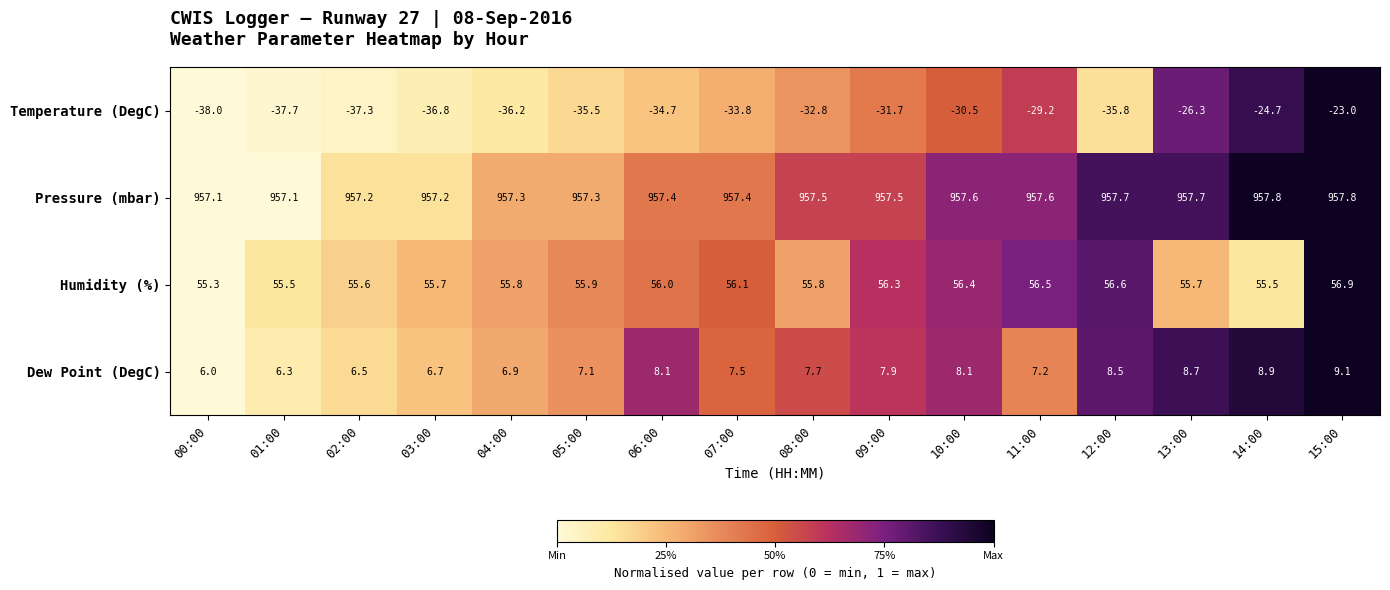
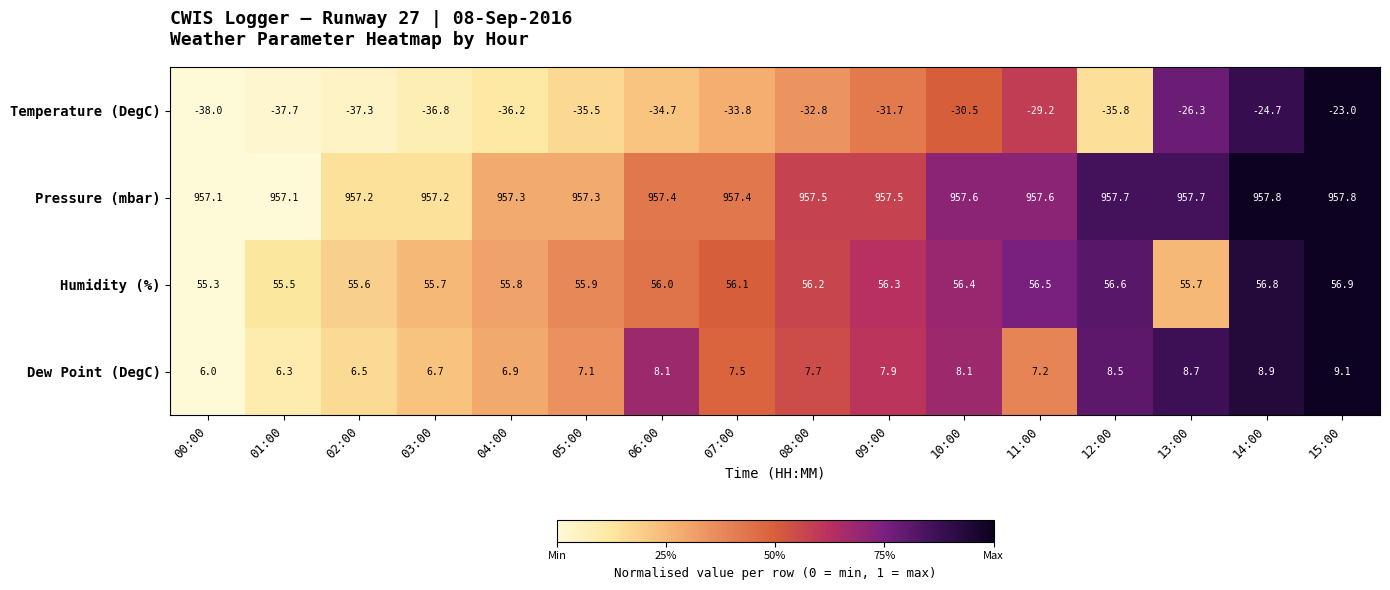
  {
    "Temperature (DegC)": {
      "00:00": -38.0,
      "01:00": -37.7,
      "02:00": -37.3,
      "03:00": -36.8,
      "04:00": -36.2,
      "05:00": -35.5,
      "06:00": -34.7,
      "07:00": -33.8,
      "08:00": -32.8,
      "09:00": -31.7,
      "10:00": -30.5,
      "11:00": -29.2,
      "12:00": -35.8,
      "13:00": -26.3,
      "14:00": -24.7,
      "15:00": -23.0
    },
    "Pressure (mbar)": {
      "00:00": 957.1,
      "01:00": 957.1,
      "02:00": 957.2,
      "03:00": 957.2,
      "04:00": 957.3,
      "05:00": 957.3,
      "06:00": 957.4,
      "07:00": 957.4,
      "08:00": 957.5,
      "09:00": 957.5,
      "10:00": 957.6,
      "11:00": 957.6,
      "12:00": 957.7,
      "13:00": 957.7,
      "14:00": 957.8,
      "15:00": 957.8
    },
    "Humidity (%)": {
      "00:00": 55.3,
      "01:00": 55.5,
      "02:00": 55.6,
      "03:00": 55.7,
      "04:00": 55.8,
      "05:00": 55.9,
      "06:00": 56.0,
      "07:00": 56.1,
-     "08:00": 55.8,
+     "08:00": 56.2,
      "09:00": 56.3,
      "10:00": 56.4,
      "11:00": 56.5,
      "12:00": 56.6,
      "13:00": 55.7,
-     "14:00": 55.5,
+     "14:00": 56.8,
      "15:00": 56.9
    },
    "Dew Point (DegC)": {
      "00:00": 6.0,
      "01:00": 6.3,
      "02:00": 6.5,
      "03:00": 6.7,
      "04:00": 6.9,
      "05:00": 7.1,
      "06:00": 8.1,
      "07:00": 7.5,
      "08:00": 7.7,
      "09:00": 7.9,
      "10:00": 8.1,
      "11:00": 7.2,
      "12:00": 8.5,
      "13:00": 8.7,
      "14:00": 8.9,
      "15:00": 9.1
    }
  }
